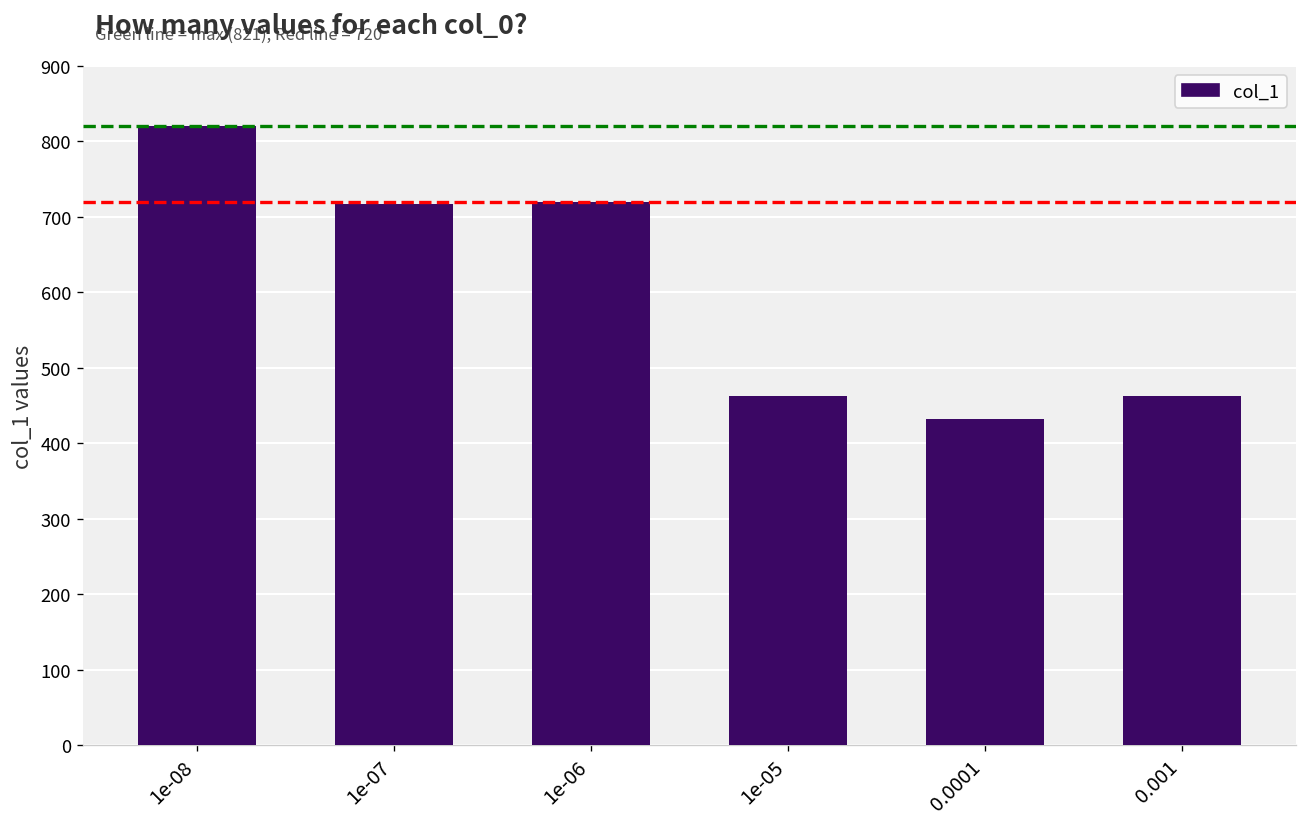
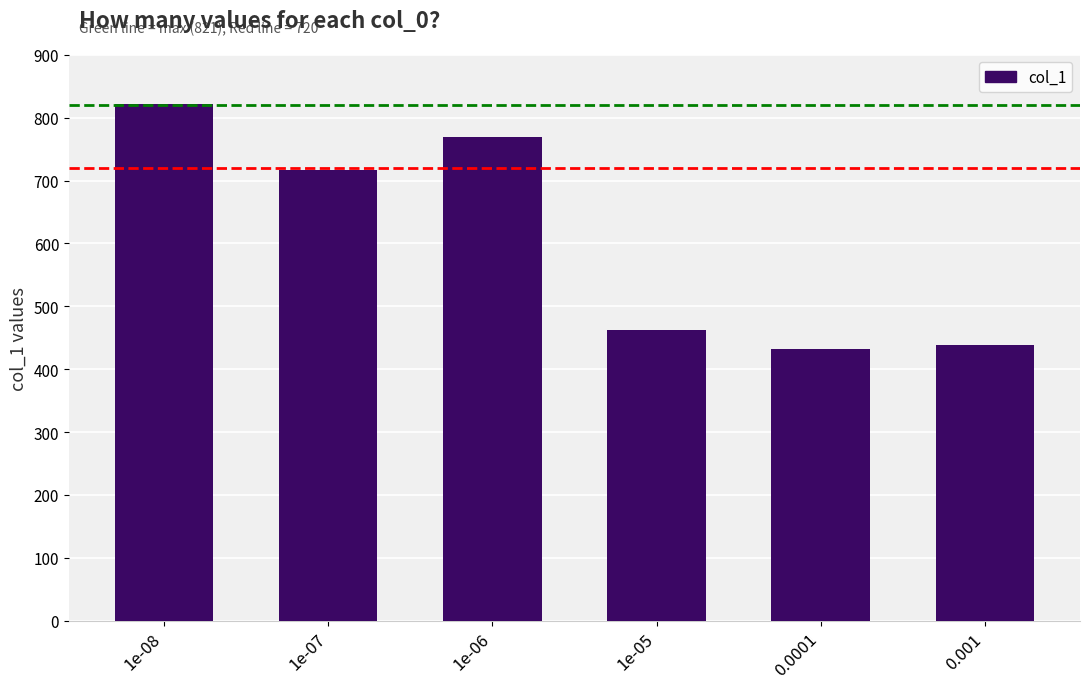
  {
    "1e-08": 820,
    "1e-07": 720,
-   "1e-06": 720,
+   "1e-06": 770,
    "1e-05": 460,
    "0.0001": 430,
-   "0.001": 460
+   "0.001": 440
  }
